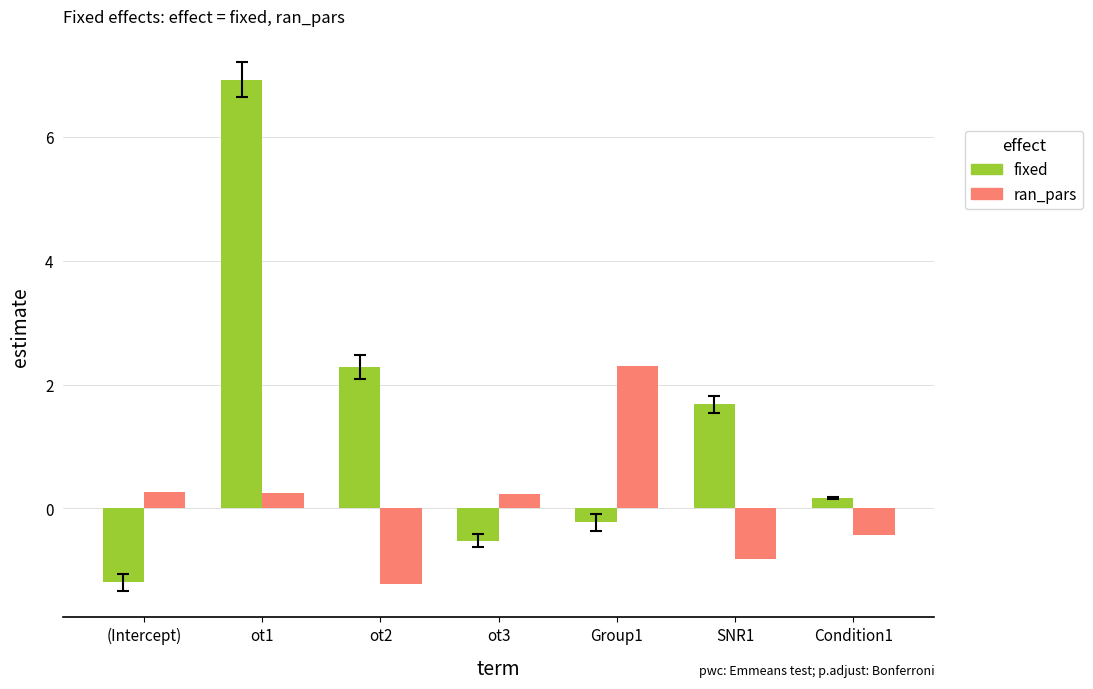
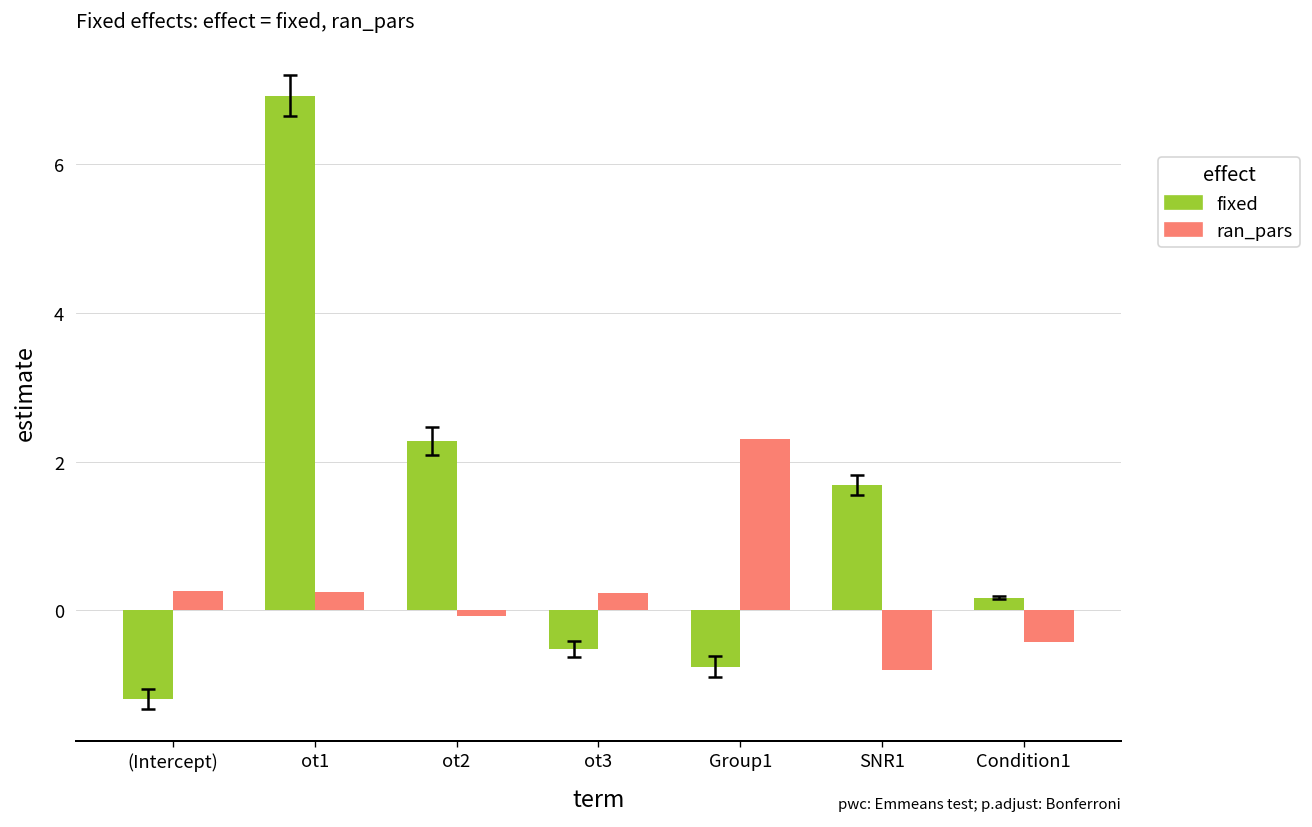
  {
    "fixed": {
      "(Intercept)": -1.2,
      "ot1": 6.9,
      "ot2": 2.3,
      "ot3": -0.5,
-     "Group1": -0.2,
+     "Group1": -0.8,
      "SNR1": 1.7,
      "Condition1": 0.2
    },
    "ran_pars": {
      "(Intercept)": 0.3,
      "ot1": 0.3,
-     "ot2": -1.2,
+     "ot2": -0.1,
      "ot3": 0.2,
      "Group1": 2.3,
      "SNR1": -0.8,
      "Condition1": -0.4
    }
  }
